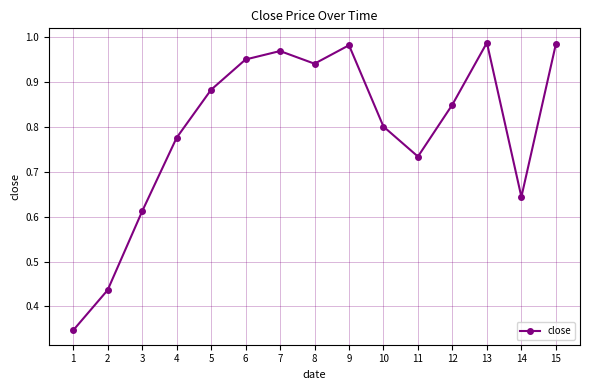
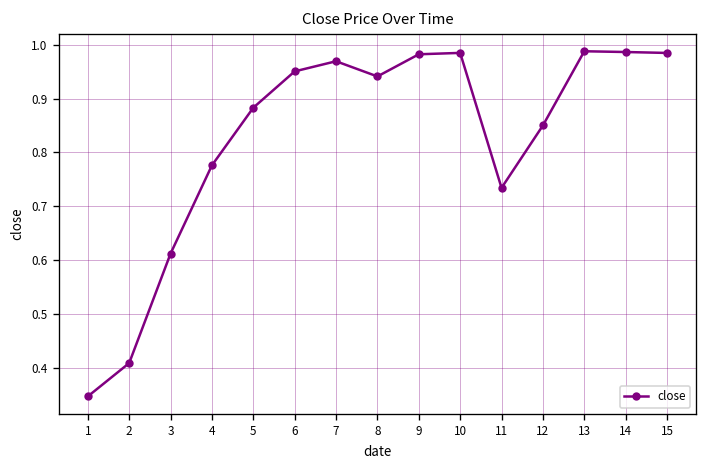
  {
    "1": 0.35,
-   "2": 0.44,
+   "2": 0.41,
    "3": 0.61,
    "4": 0.78,
    "5": 0.88,
    "6": 0.95,
    "7": 0.97,
    "8": 0.94,
    "9": 0.98,
-   "10": 0.80,
+   "10": 0.98,
    "11": 0.73,
    "12": 0.85,
    "13": 0.99,
-   "14": 0.64,
+   "14": 0.99,
    "15": 0.98
  }
